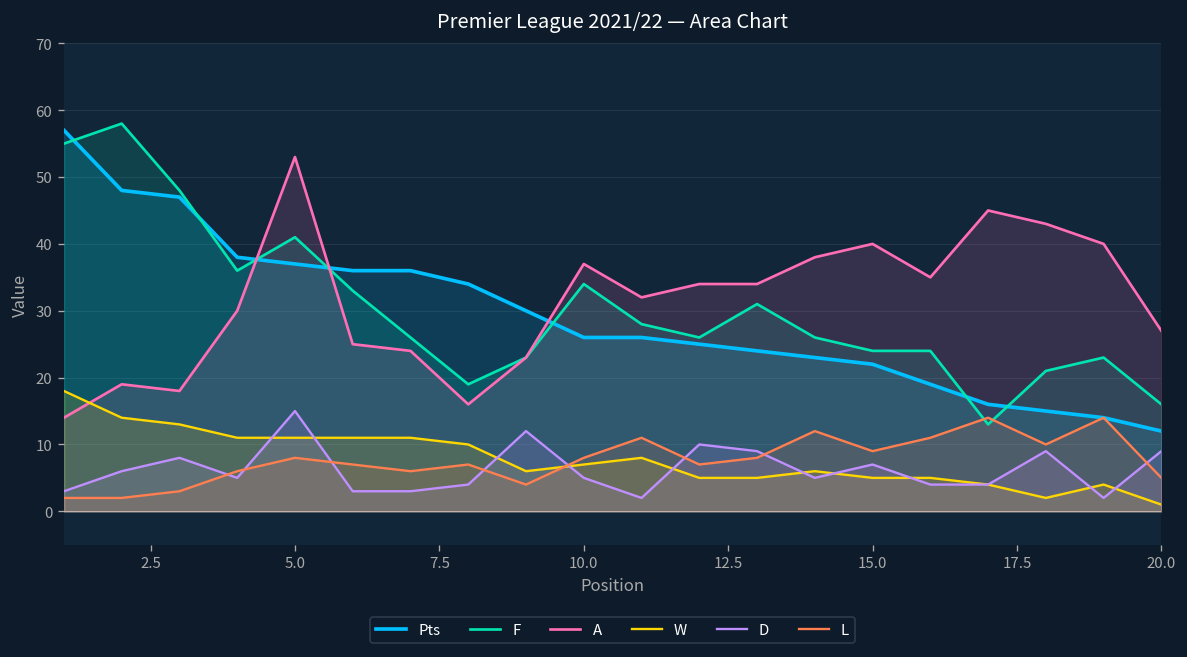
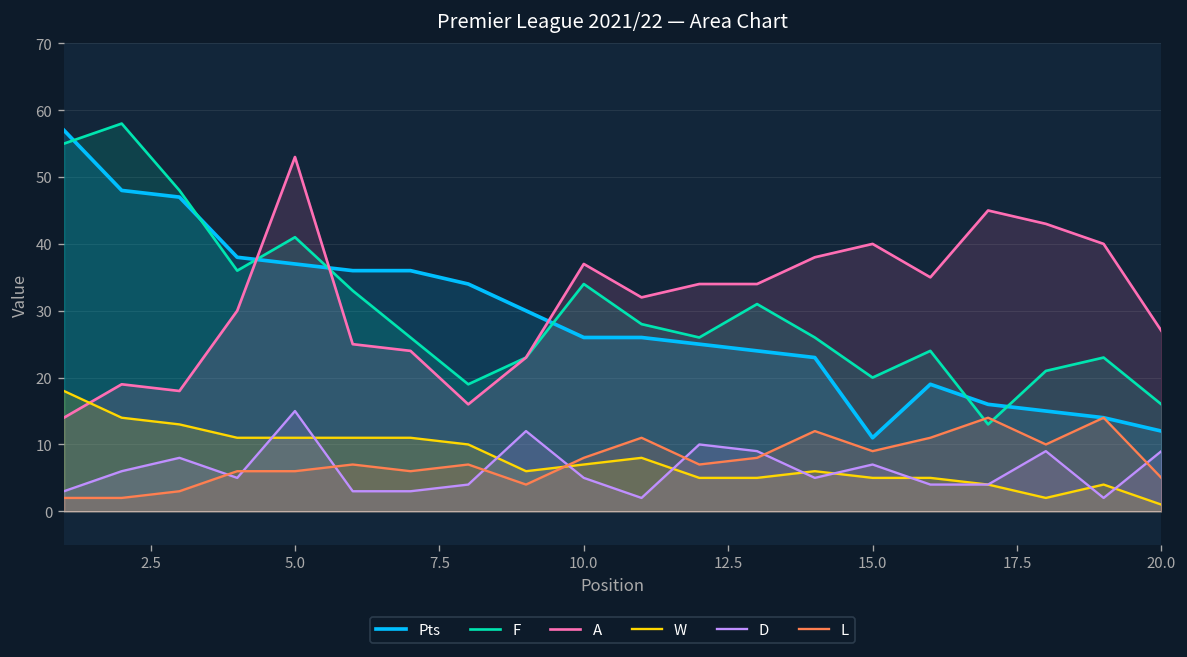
  {
    "Pts": {
      "5.0": 37,
      "10.0": 26,
-     "15.0": 22,
+     "15.0": 11,
      "20.0": 12
    },
    "F": {
      "5.0": 41,
      "10.0": 34,
-     "15.0": 24,
+     "15.0": 20,
      "20.0": 16
    },
    "A": {
      "5.0": 53,
      "10.0": 37,
      "15.0": 40,
      "20.0": 27
    },
    "W": {
      "5.0": 11,
      "10.0": 7,
      "15.0": 5,
      "20.0": 1
    },
    "D": {
      "5.0": 15,
      "10.0": 5,
      "15.0": 7,
      "20.0": 9
    },
    "L": {
-     "5.0": 8,
+     "5.0": 6,
      "10.0": 8,
      "15.0": 9,
      "20.0": 5
    }
  }
